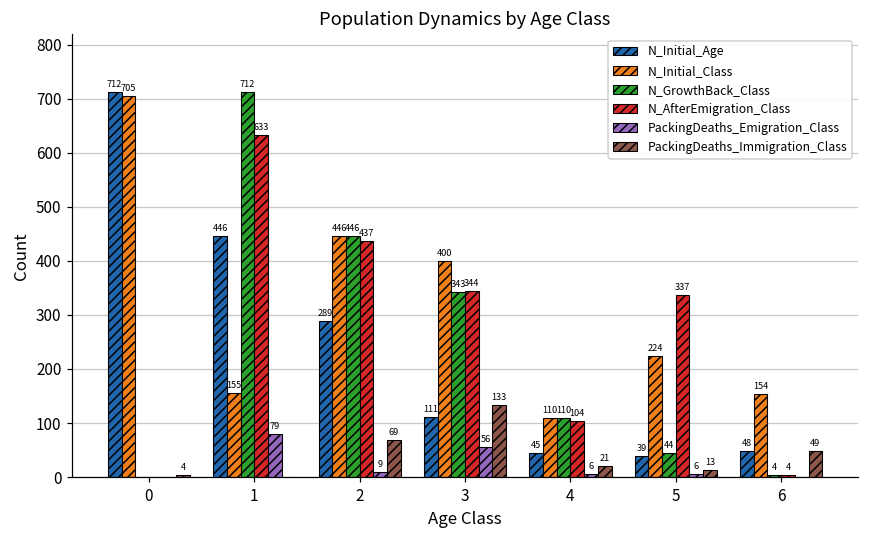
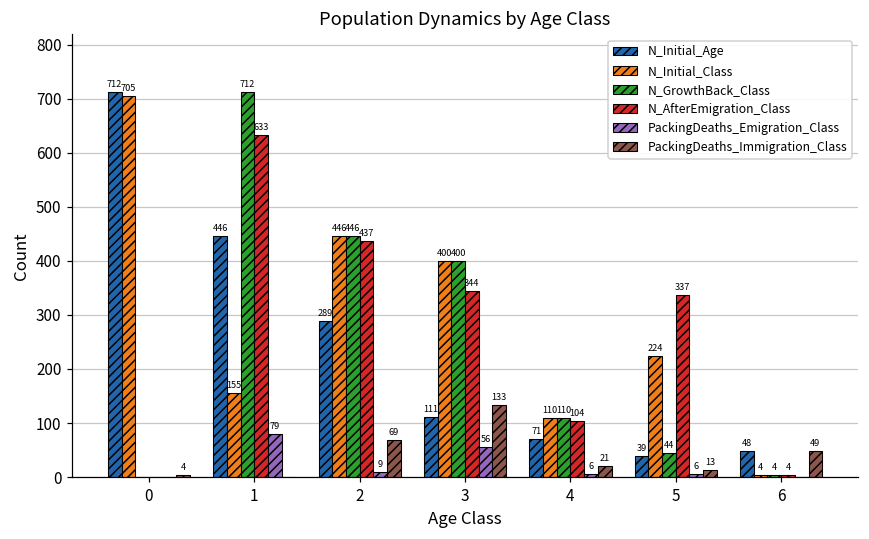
  {
    "N_Initial_Age": {
      "0": 712,
      "1": 446,
      "2": 289,
      "3": 111,
-     "4": 45,
+     "4": 71,
      "5": 39,
      "6": 48
    },
    "N_Initial_Class": {
      "0": 705,
      "1": 155,
      "2": 446,
      "3": 400,
      "4": 110,
      "5": 224,
-     "6": 154
+     "6": 4
    },
    "N_GrowthBack_Class": {
      "1": 712,
      "2": 446,
-     "3": 343,
+     "3": 400,
      "4": 110,
      "5": 44,
      "6": 4
    },
    "N_AfterEmigration_Class": {
      "1": 633,
      "2": 437,
      "3": 344,
      "4": 104,
      "5": 337,
      "6": 4
    },
    "PackingDeaths_Emigration_Class": {
      "1": 79,
      "2": 9,
      "3": 56,
      "4": 6,
      "5": 6
    },
    "PackingDeaths_Immigration_Class": {
      "0": 4,
      "2": 69,
      "3": 133,
      "4": 21,
      "5": 13,
      "6": 49
    }
  }
